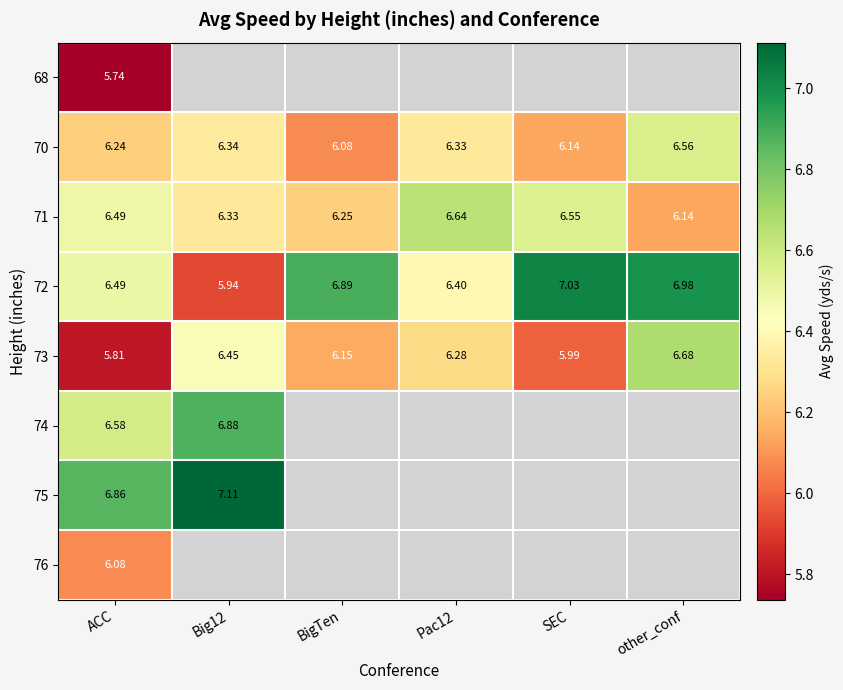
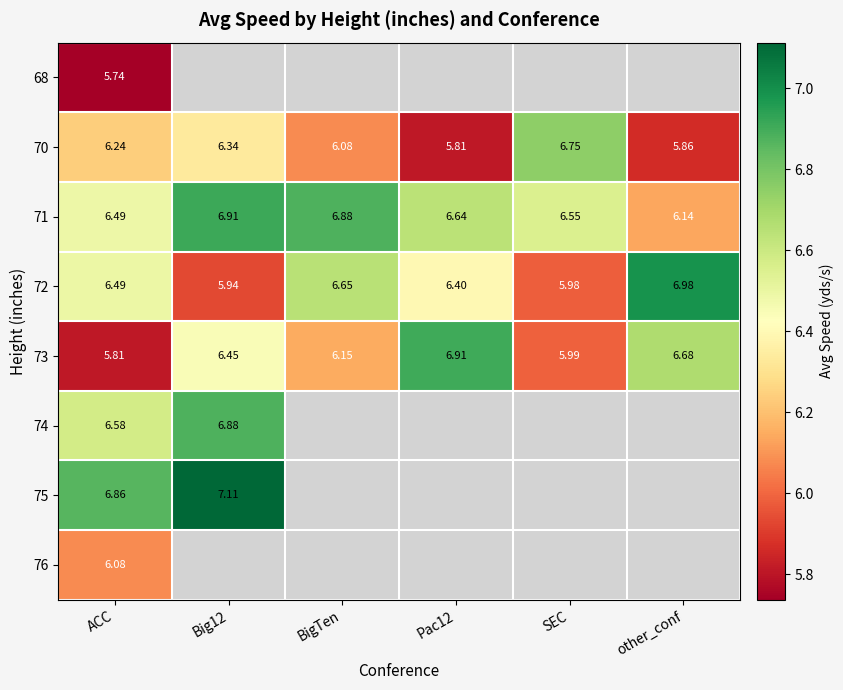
  {
    "68": {
      "ACC": 5.74
    },
    "70": {
      "ACC": 6.24,
      "Big12": 6.34,
      "BigTen": 6.08,
-     "Pac12": 6.33,
-     "SEC": 6.14,
-     "other_conf": 6.56
+     "Pac12": 5.81,
+     "SEC": 6.75,
+     "other_conf": 5.86
    },
    "71": {
      "ACC": 6.49,
-     "Big12": 6.33,
-     "BigTen": 6.25,
+     "Big12": 6.91,
+     "BigTen": 6.88,
      "Pac12": 6.64,
      "SEC": 6.55,
      "other_conf": 6.14
    },
    "72": {
      "ACC": 6.49,
      "Big12": 5.94,
-     "BigTen": 6.89,
+     "BigTen": 6.65,
      "Pac12": 6.40,
-     "SEC": 7.03,
+     "SEC": 5.98,
      "other_conf": 6.98
    },
    "73": {
      "ACC": 5.81,
      "Big12": 6.45,
      "BigTen": 6.15,
-     "Pac12": 6.28,
+     "Pac12": 6.91,
      "SEC": 5.99,
      "other_conf": 6.68
    },
    "74": {
      "ACC": 6.58,
      "Big12": 6.88
    },
    "75": {
      "ACC": 6.86,
      "Big12": 7.11
    },
    "76": {
      "ACC": 6.08
    }
  }
